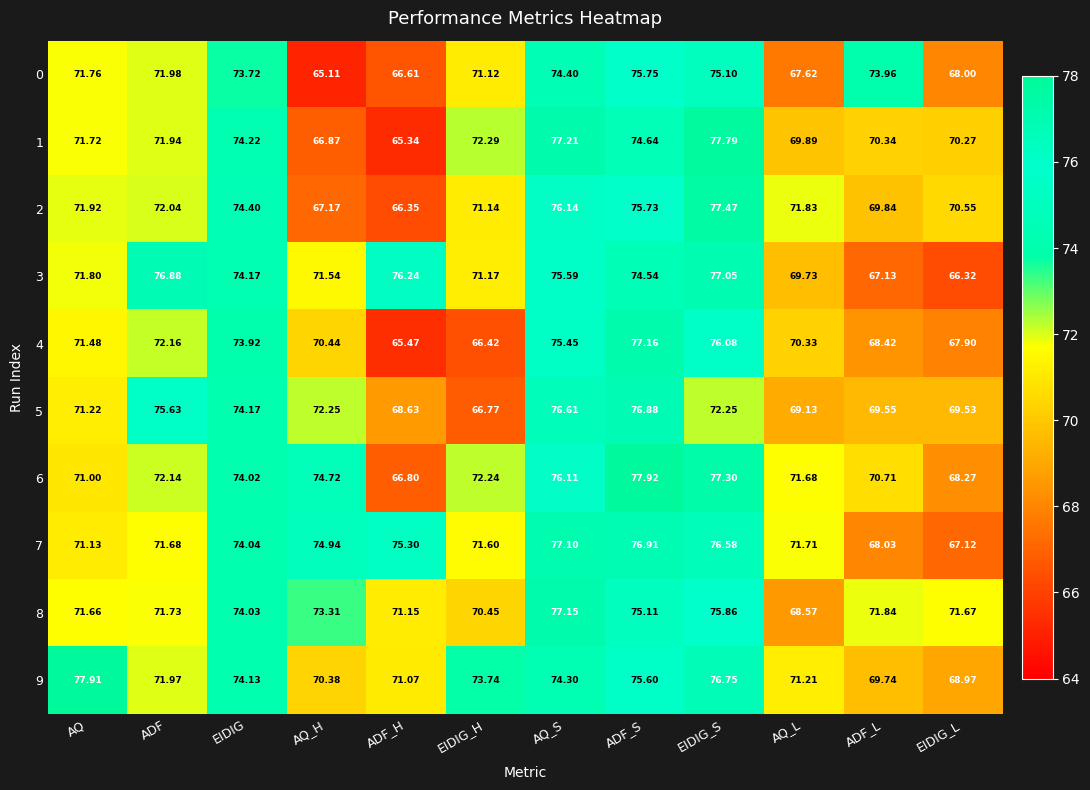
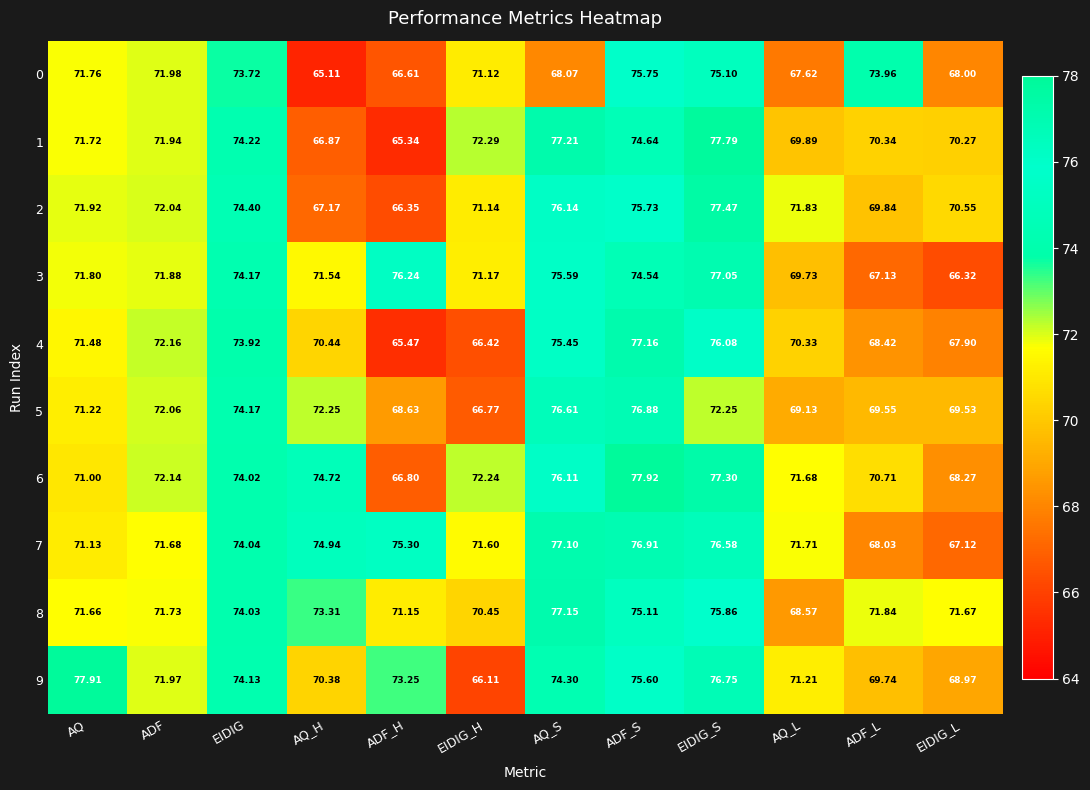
  {
    "0": {
      "AQ": 71.76,
      "ADF": 71.98,
      "EIDIG": 73.72,
      "AQ_H": 65.11,
      "ADF_H": 66.61,
      "EIDIG_H": 71.12,
-     "AQ_S": 74.40,
+     "AQ_S": 68.07,
      "ADF_S": 75.75,
      "EIDIG_S": 75.10,
      "AQ_L": 67.62,
      "ADF_L": 73.96,
      "EIDIG_L": 68.00
    },
    "1": {
      "AQ": 71.72,
      "ADF": 71.94,
      "EIDIG": 74.22,
      "AQ_H": 66.87,
      "ADF_H": 65.34,
      "EIDIG_H": 72.29,
      "AQ_S": 77.21,
      "ADF_S": 74.64,
      "EIDIG_S": 77.79,
      "AQ_L": 69.89,
      "ADF_L": 70.34,
      "EIDIG_L": 70.27
    },
    "2": {
      "AQ": 71.92,
      "ADF": 72.04,
      "EIDIG": 74.40,
      "AQ_H": 67.17,
      "ADF_H": 66.35,
      "EIDIG_H": 71.14,
      "AQ_S": 76.14,
      "ADF_S": 75.73,
      "EIDIG_S": 77.47,
      "AQ_L": 71.83,
      "ADF_L": 69.84,
      "EIDIG_L": 70.55
    },
    "3": {
      "AQ": 71.80,
-     "ADF": 76.88,
+     "ADF": 71.88,
      "EIDIG": 74.17,
      "AQ_H": 71.54,
      "ADF_H": 76.24,
      "EIDIG_H": 71.17,
      "AQ_S": 75.59,
      "ADF_S": 74.54,
      "EIDIG_S": 77.05,
      "AQ_L": 69.73,
      "ADF_L": 67.13,
      "EIDIG_L": 66.32
    },
    "4": {
      "AQ": 71.48,
      "ADF": 72.16,
      "EIDIG": 73.92,
      "AQ_H": 70.44,
      "ADF_H": 65.47,
      "EIDIG_H": 66.42,
      "AQ_S": 75.45,
      "ADF_S": 77.16,
      "EIDIG_S": 76.08,
      "AQ_L": 70.33,
      "ADF_L": 68.42,
      "EIDIG_L": 67.90
    },
    "5": {
      "AQ": 71.22,
-     "ADF": 75.63,
+     "ADF": 72.06,
      "EIDIG": 74.17,
      "AQ_H": 72.25,
      "ADF_H": 68.63,
      "EIDIG_H": 66.77,
      "AQ_S": 76.61,
      "ADF_S": 76.88,
      "EIDIG_S": 72.25,
      "AQ_L": 69.13,
      "ADF_L": 69.55,
      "EIDIG_L": 69.53
    },
    "6": {
      "AQ": 71.00,
      "ADF": 72.14,
      "EIDIG": 74.02,
      "AQ_H": 74.72,
      "ADF_H": 66.80,
      "EIDIG_H": 72.24,
      "AQ_S": 76.11,
      "ADF_S": 77.92,
      "EIDIG_S": 77.30,
      "AQ_L": 71.68,
      "ADF_L": 70.71,
      "EIDIG_L": 68.27
    },
    "7": {
      "AQ": 71.13,
      "ADF": 71.68,
      "EIDIG": 74.04,
      "AQ_H": 74.94,
      "ADF_H": 75.30,
      "EIDIG_H": 71.60,
      "AQ_S": 77.10,
      "ADF_S": 76.91,
      "EIDIG_S": 76.58,
      "AQ_L": 71.71,
      "ADF_L": 68.03,
      "EIDIG_L": 67.12
    },
    "8": {
      "AQ": 71.66,
      "ADF": 71.73,
      "EIDIG": 74.03,
      "AQ_H": 73.31,
      "ADF_H": 71.15,
      "EIDIG_H": 70.45,
      "AQ_S": 77.15,
      "ADF_S": 75.11,
      "EIDIG_S": 75.86,
      "AQ_L": 68.57,
      "ADF_L": 71.84,
      "EIDIG_L": 71.67
    },
    "9": {
      "AQ": 77.91,
      "ADF": 71.97,
      "EIDIG": 74.13,
      "AQ_H": 70.38,
-     "ADF_H": 71.07,
-     "EIDIG_H": 73.74,
+     "ADF_H": 73.25,
+     "EIDIG_H": 66.11,
      "AQ_S": 74.30,
      "ADF_S": 75.60,
      "EIDIG_S": 76.75,
      "AQ_L": 71.21,
      "ADF_L": 69.74,
      "EIDIG_L": 68.97
    }
  }
